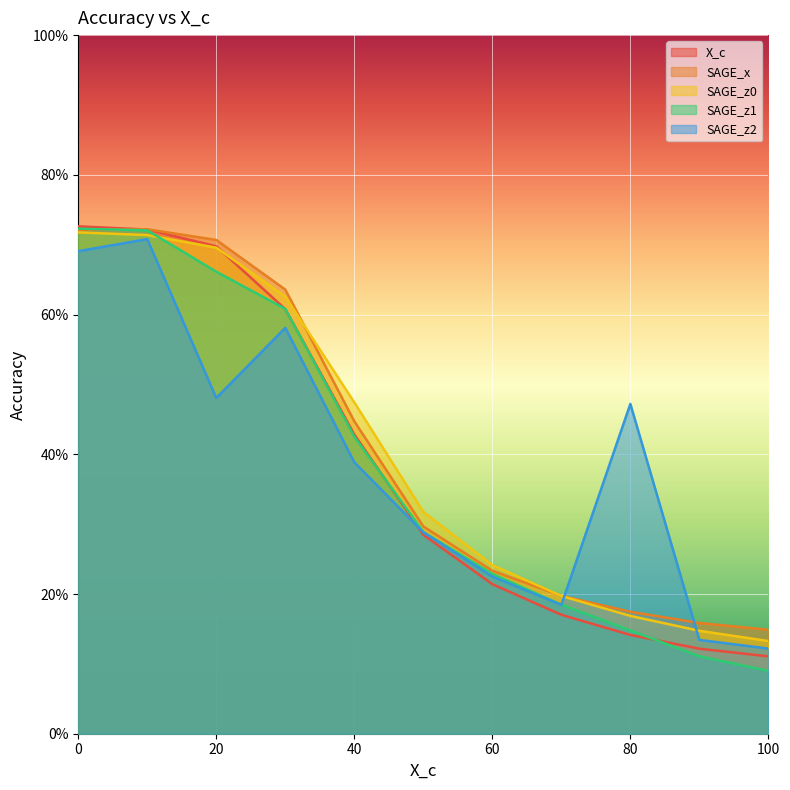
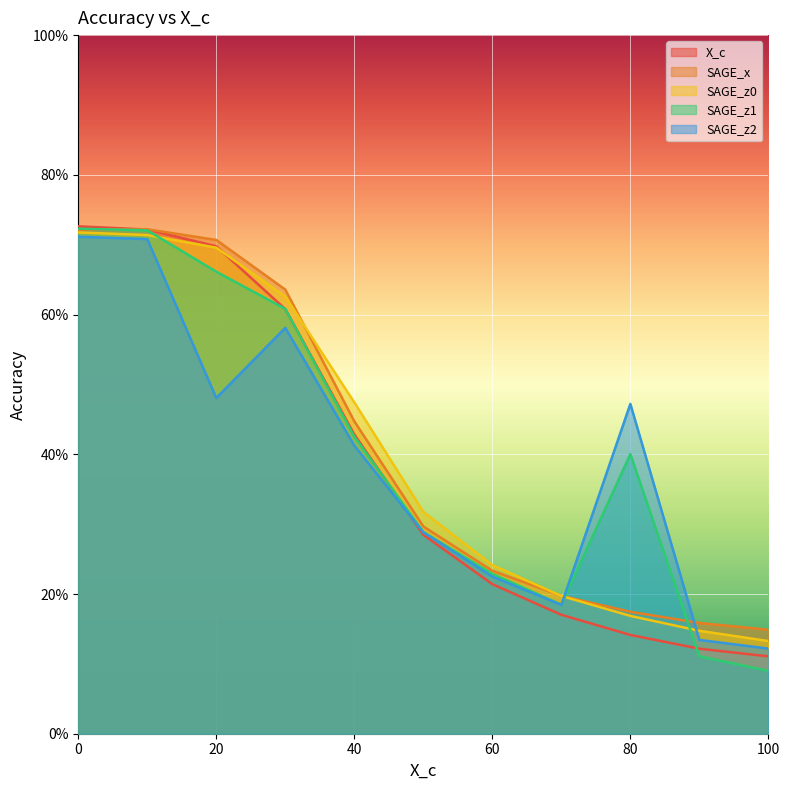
  {
    "SAGE_z1": {
      "20": "66%",
      "60": "23%",
-     "80": "15%",
+     "80": "40%",
      "100": "9%"
    },
    "SAGE_z2": {
-     "0": "69%",
+     "0": "71%",
      "20": "48%",
-     "40": "39%",
+     "40": "41%",
      "60": "22%",
      "80": "47%",
      "100": "12%"
    }
  }
